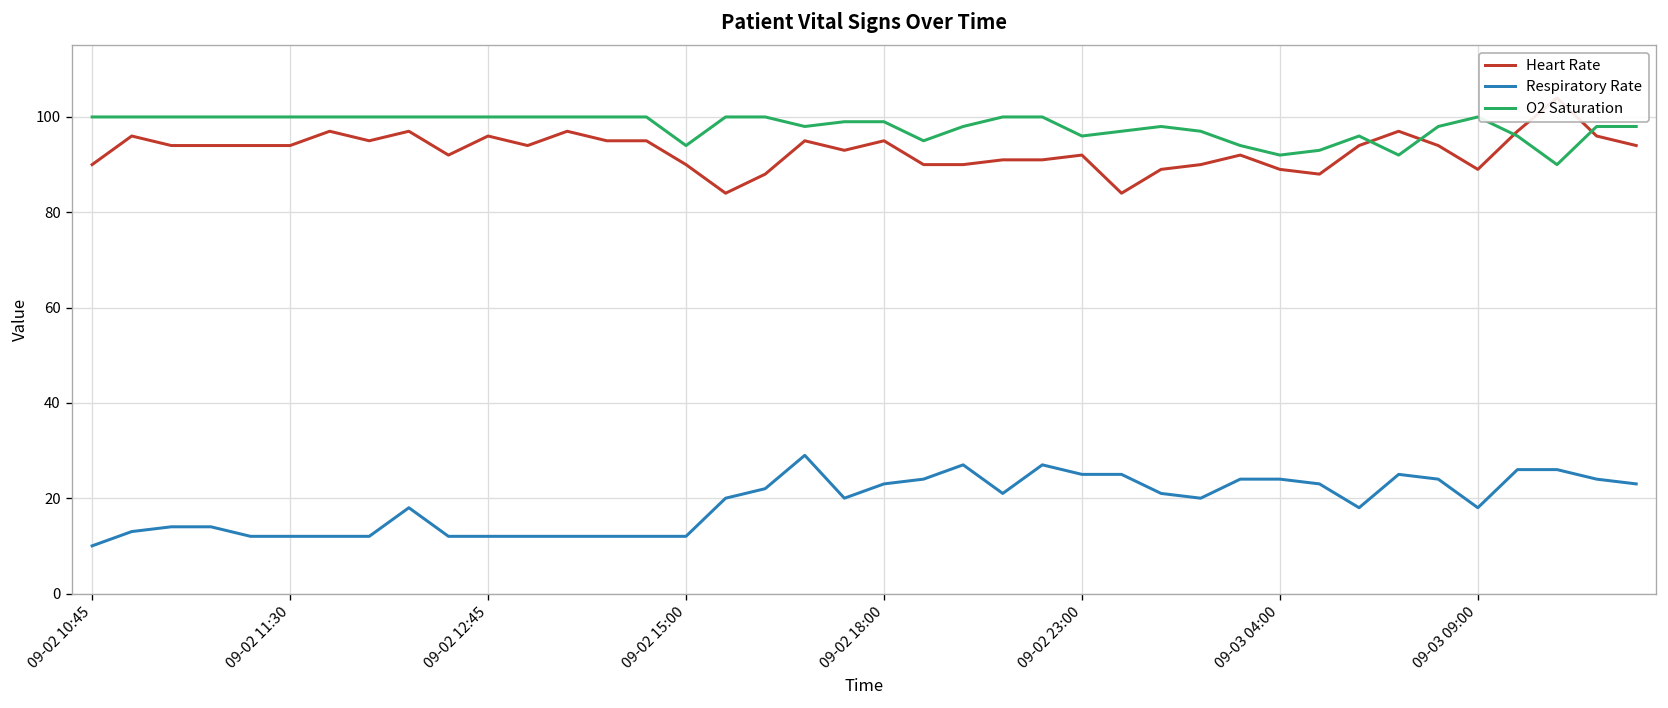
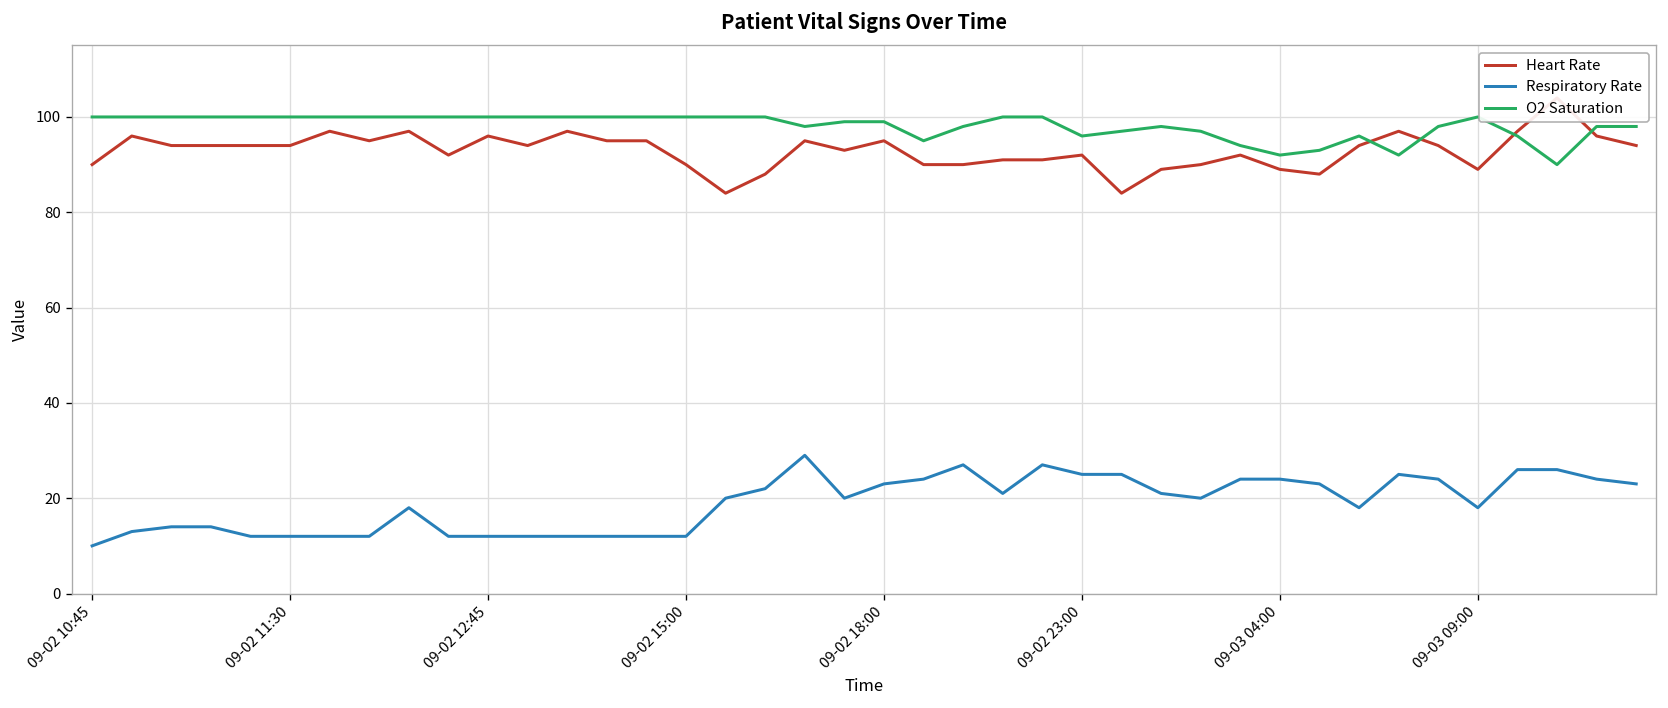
  {
    "Heart Rate": {
      "09-02 10:45": 90,
      "09-02 11:30": 94,
      "09-02 12:45": 96,
      "09-02 15:00": 90,
      "09-02 18:00": 95,
      "09-02 23:00": 92,
      "09-03 04:00": 89,
      "09-03 09:00": 89
    },
    "Respiratory Rate": {
      "09-02 10:45": 10,
      "09-02 11:30": 12,
      "09-02 12:45": 12,
      "09-02 15:00": 12,
      "09-02 18:00": 23,
      "09-02 23:00": 25,
      "09-03 04:00": 24,
      "09-03 09:00": 18
    },
    "O2 Saturation": {
      "09-02 10:45": 100,
      "09-02 11:30": 100,
      "09-02 12:45": 100,
-     "09-02 15:00": 94,
+     "09-02 15:00": 100,
      "09-02 18:00": 99,
      "09-02 23:00": 96,
      "09-03 04:00": 92,
      "09-03 09:00": 100
    }
  }
